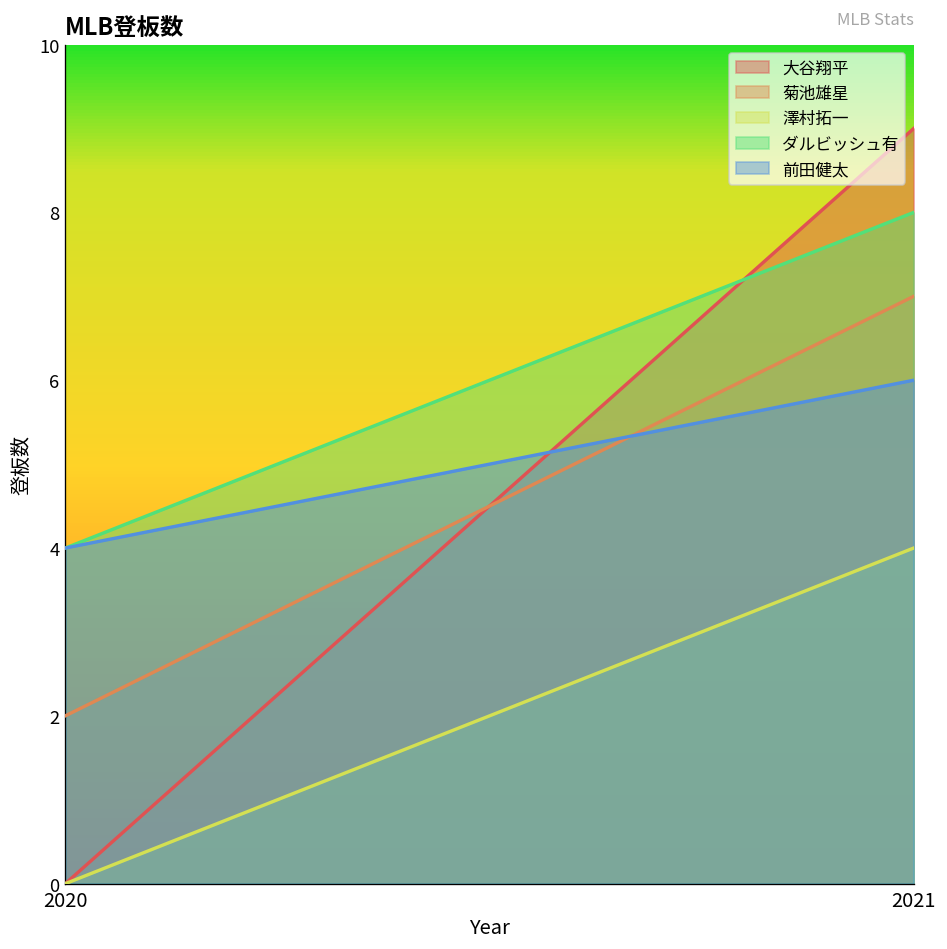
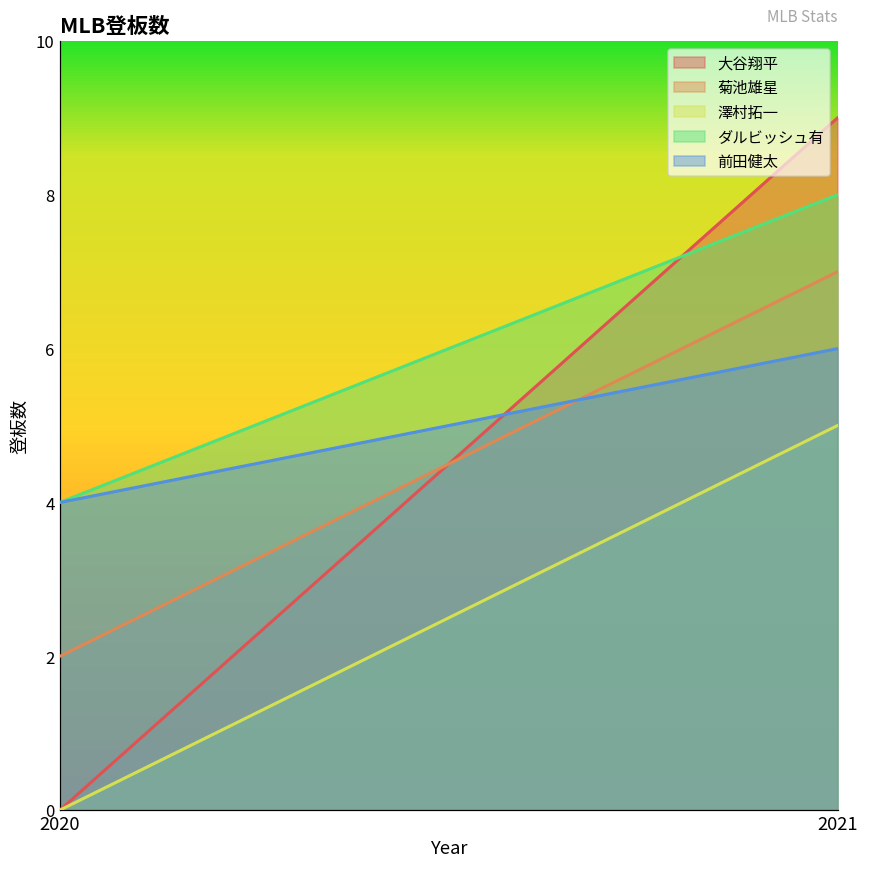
  {
    "澤村拓一": {
-     "2021": 4
+     "2021": 5
    },
    "ダルビッシュ有": {
      "2021": 8
    },
    "前田健太": {
      "2021": 6
    }
  }
